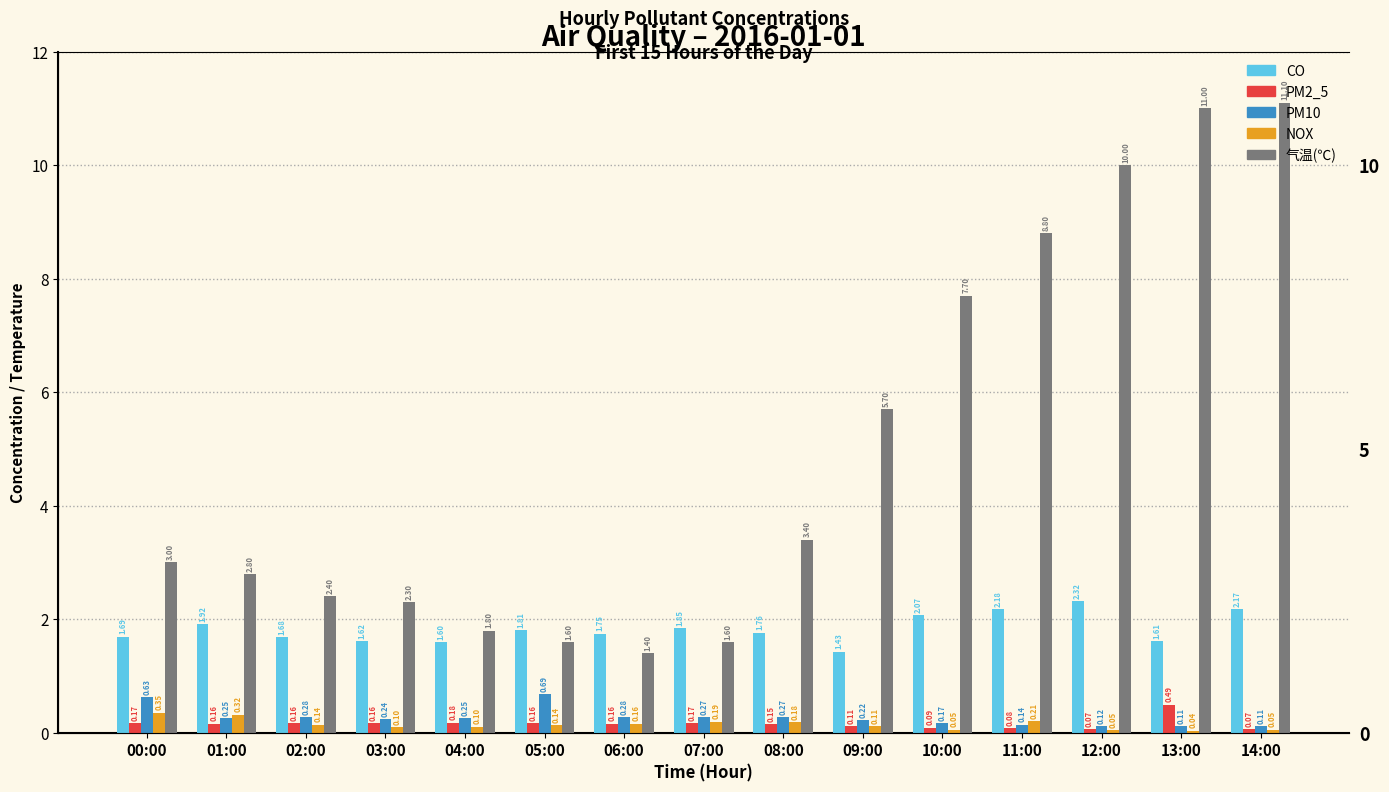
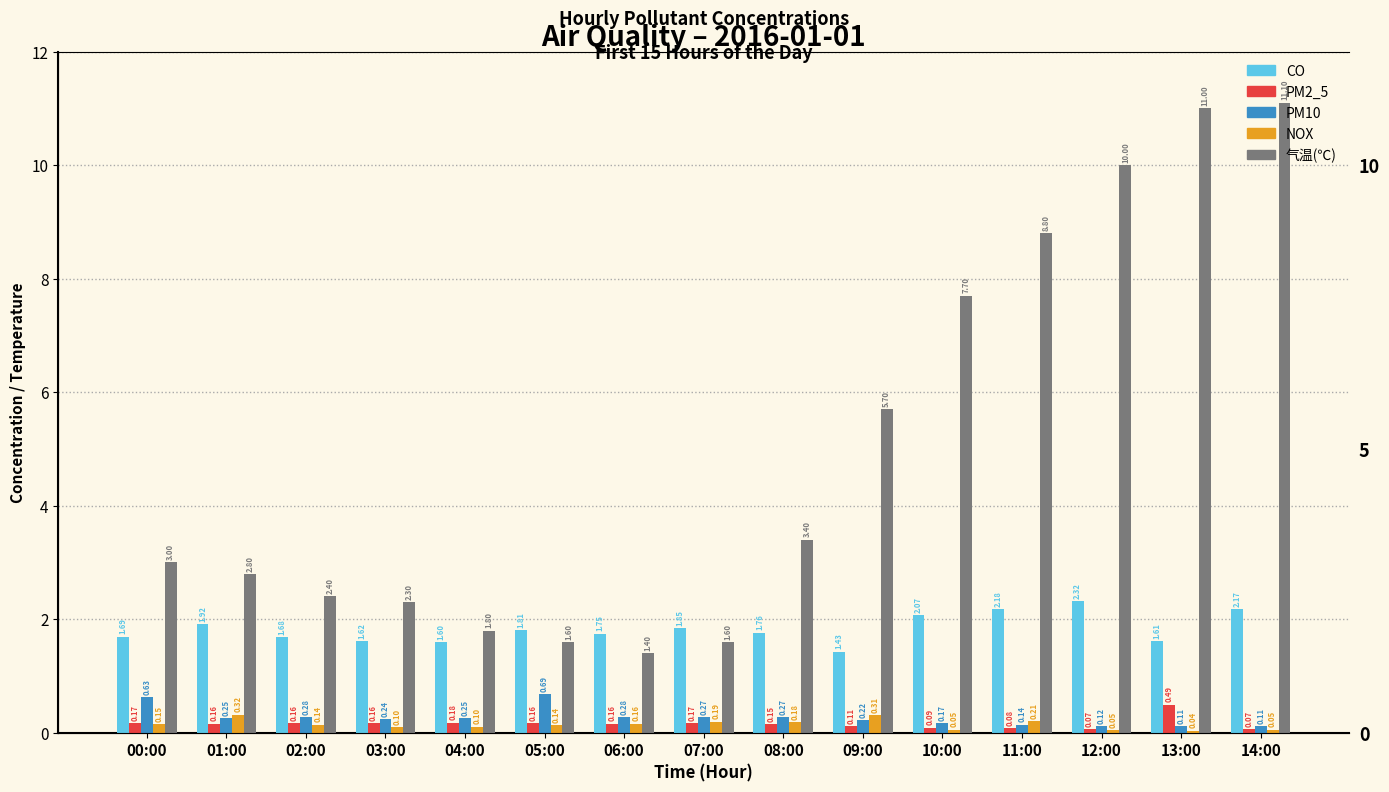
  {
    "CO": {
      "00:00": 1.69,
      "01:00": 1.92,
      "02:00": 1.68,
      "03:00": 1.62,
      "04:00": 1.60,
      "05:00": 1.81,
      "06:00": 1.75,
      "07:00": 1.85,
      "08:00": 1.76,
      "09:00": 1.43,
      "10:00": 2.07,
      "11:00": 2.18,
      "12:00": 2.32,
      "13:00": 1.61,
      "14:00": 2.17
    },
    "PM2_5": {
      "00:00": 0.17,
      "01:00": 0.16,
      "02:00": 0.16,
      "03:00": 0.16,
      "04:00": 0.18,
      "05:00": 0.16,
      "06:00": 0.16,
      "07:00": 0.17,
      "08:00": 0.15,
      "09:00": 0.11,
      "10:00": 0.09,
      "11:00": 0.08,
      "12:00": 0.07,
      "13:00": 0.49,
      "14:00": 0.07
    },
    "PM10": {
      "00:00": 0.63,
      "01:00": 0.25,
      "02:00": 0.28,
      "03:00": 0.24,
      "04:00": 0.25,
      "05:00": 0.69,
      "06:00": 0.28,
      "07:00": 0.27,
      "08:00": 0.27,
      "09:00": 0.22,
      "10:00": 0.17,
      "11:00": 0.14,
      "12:00": 0.12,
      "13:00": 0.11,
      "14:00": 0.11
    },
    "NOX": {
-     "00:00": 0.35,
+     "00:00": 0.15,
      "01:00": 0.32,
      "02:00": 0.14,
      "03:00": 0.10,
      "04:00": 0.10,
      "05:00": 0.14,
      "06:00": 0.16,
      "07:00": 0.19,
      "08:00": 0.18,
-     "09:00": 0.11,
+     "09:00": 0.31,
      "10:00": 0.05,
      "11:00": 0.21,
      "12:00": 0.05,
      "13:00": 0.04,
      "14:00": 0.05
    },
    "气温(℃)": {
      "00:00": 3.00,
      "01:00": 2.80,
      "02:00": 2.40,
      "03:00": 2.30,
      "04:00": 1.80,
      "05:00": 1.60,
      "06:00": 1.40,
      "07:00": 1.60,
      "08:00": 3.40,
      "09:00": 5.70,
      "10:00": 7.70,
      "11:00": 8.80,
      "12:00": 10.00,
      "13:00": 11.00,
      "14:00": 11.10
    }
  }
